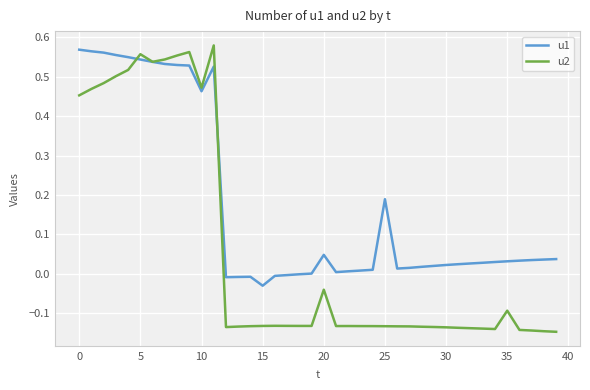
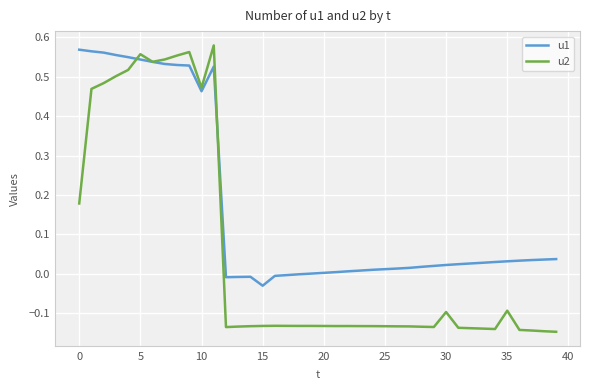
  {
    "u1": {
      "0": 0.57,
      "5": 0.54,
      "10": 0.46,
      "15": -0.03,
-     "20": 0.05,
-     "25": 0.19,
+     "20": 0.00,
+     "25": 0.01,
      "30": 0.02,
      "35": 0.03
    },
    "u2": {
-     "0": 0.45,
+     "0": 0.18,
      "5": 0.56,
      "10": 0.47,
      "15": -0.13,
-     "20": -0.04,
+     "20": -0.13,
      "25": -0.13,
-     "30": -0.14,
+     "30": -0.10,
      "35": -0.09
    }
  }
